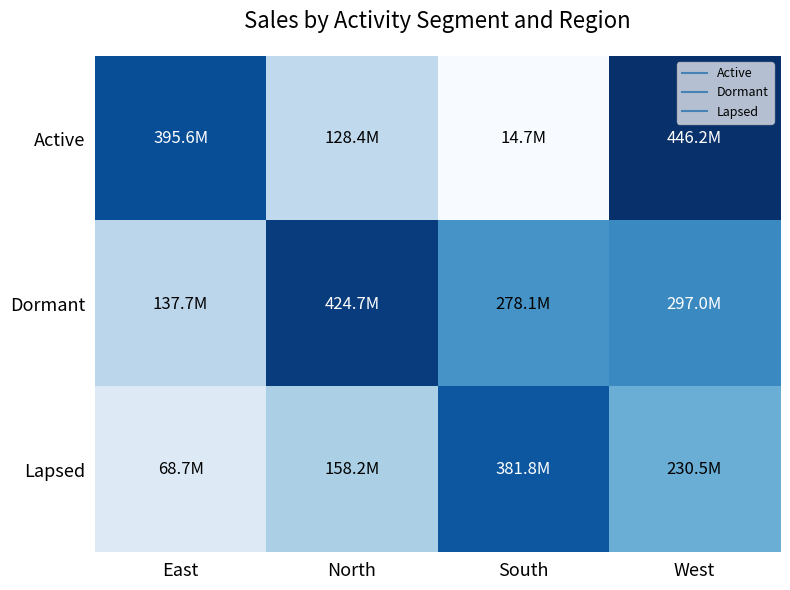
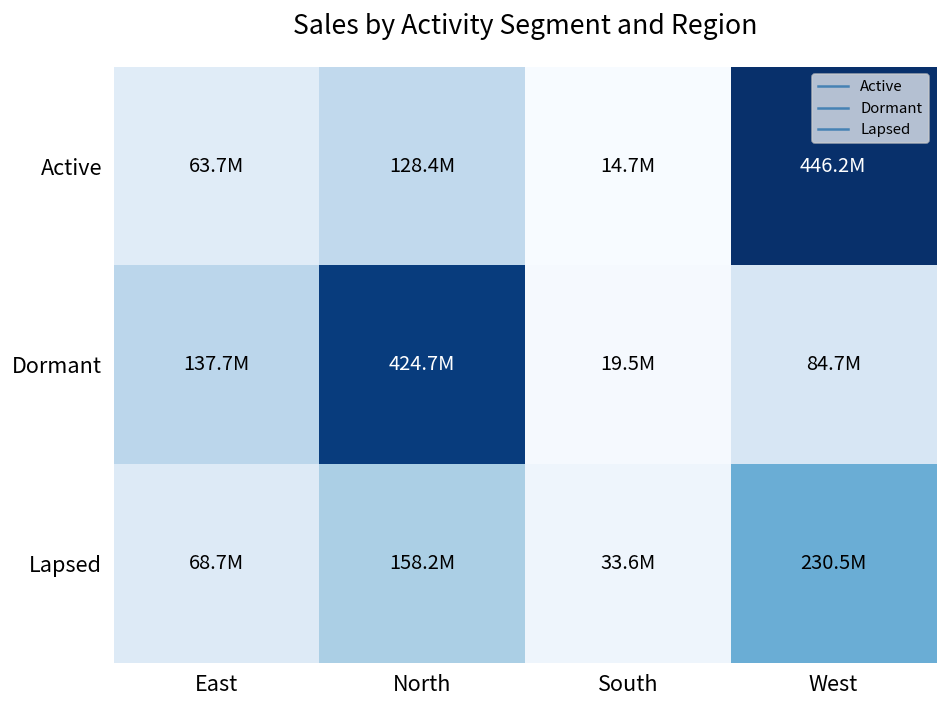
  {
    "Active": {
-     "East": "395.6M",
+     "East": "63.7M",
      "North": "128.4M",
      "South": "14.7M",
      "West": "446.2M"
    },
    "Dormant": {
      "East": "137.7M",
      "North": "424.7M",
-     "South": "278.1M",
-     "West": "297.0M"
+     "South": "19.5M",
+     "West": "84.7M"
    },
    "Lapsed": {
      "East": "68.7M",
      "North": "158.2M",
-     "South": "381.8M",
+     "South": "33.6M",
      "West": "230.5M"
    }
  }
